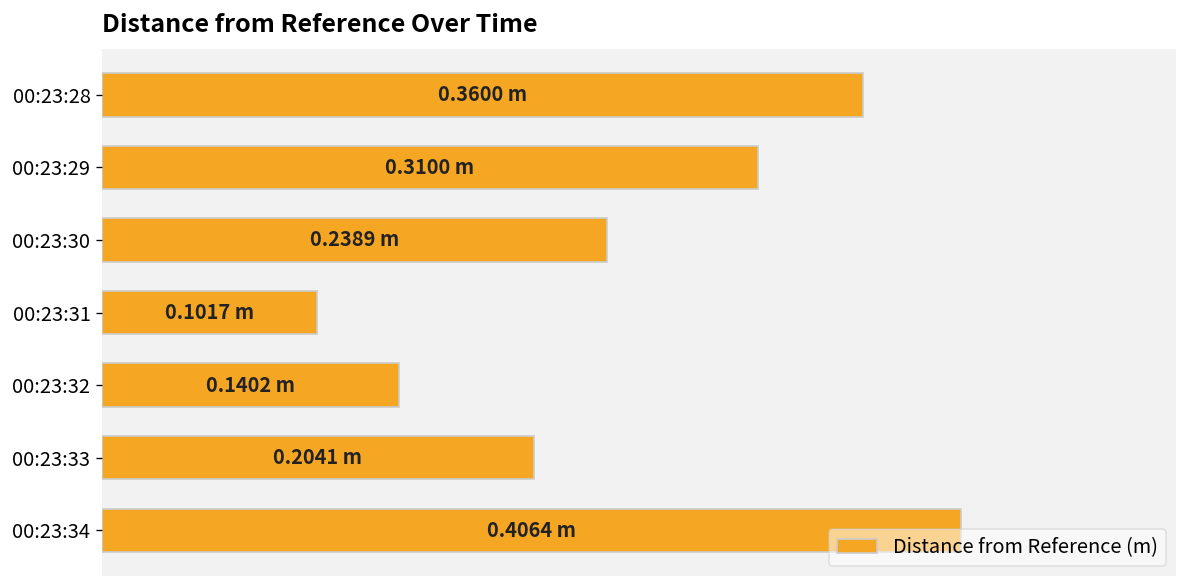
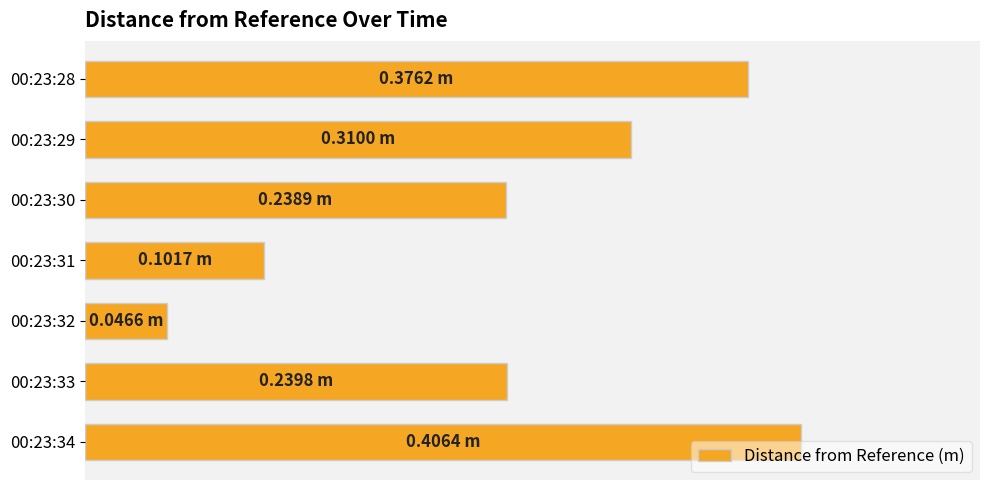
  {
-   "00:23:28": 0.3600,
+   "00:23:28": 0.3762,
    "00:23:29": 0.3100,
    "00:23:30": 0.2389,
    "00:23:31": 0.1017,
-   "00:23:32": 0.1402,
-   "00:23:33": 0.2041
+   "00:23:32": 0.0466,
+   "00:23:33": 0.2398
  }
